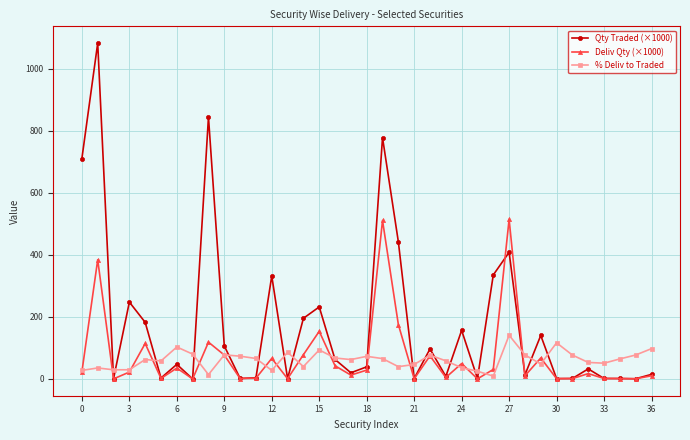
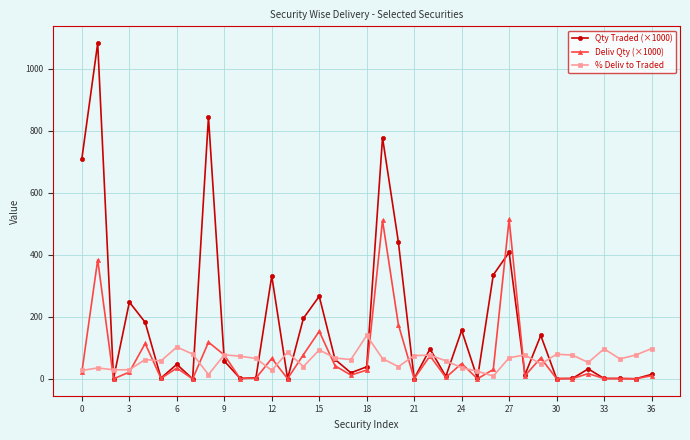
  {
    "Qty Traded (×1000)": {
      "0": 710,
      "3": 250,
      "6": 50,
-     "9": 110,
+     "9": 60,
      "12": 330,
-     "15": 230,
+     "15": 270,
      "18": 40,
      "24": 160,
      "27": 410
    },
    "Deliv Qty (×1000)": {
      "6": 40,
      "12": 70,
      "15": 150,
      "18": 30,
      "24": 50,
      "27": 510
    },
    "% Deliv to Traded": {
      "6": 100,
      "12": 30,
      "15": 90,
-     "18": 70,
-     "21": 50,
+     "18": 140,
+     "21": 80,
      "24": 40,
-     "27": 140,
-     "30": 120,
-     "33": 50,
+     "27": 70,
+     "30": 80,
+     "33": 100,
      "36": 100
    }
  }
